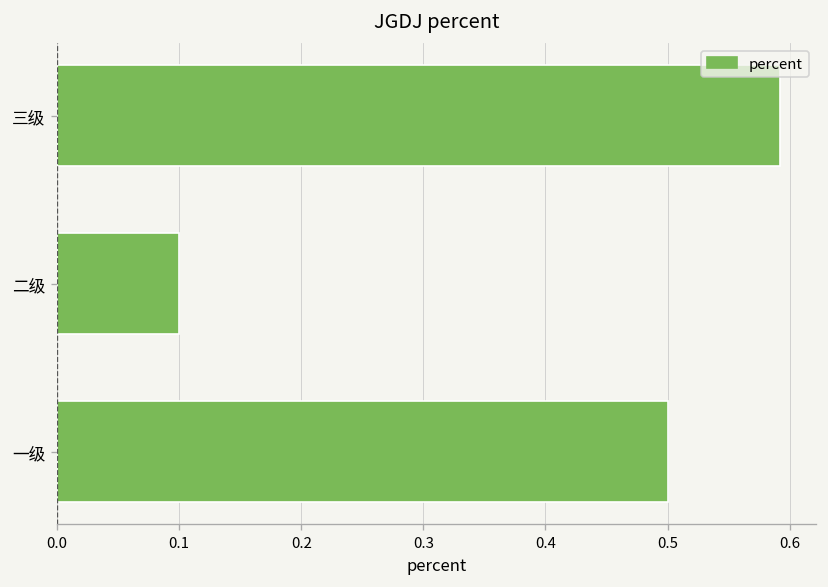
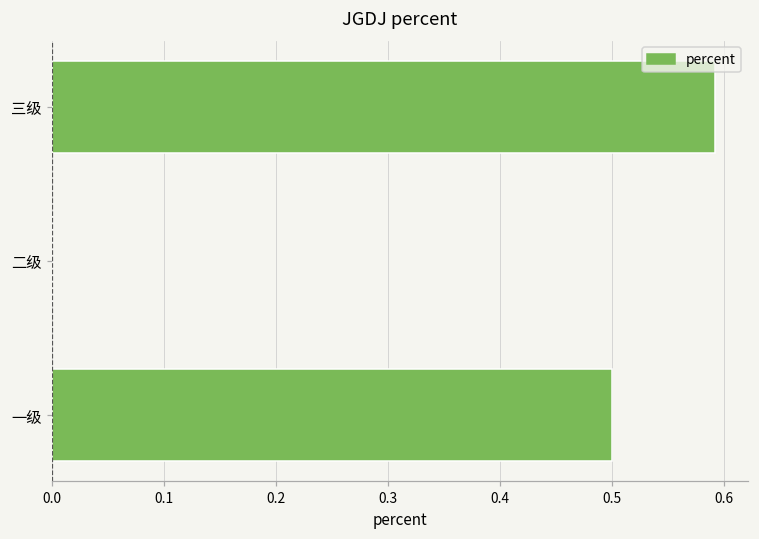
  {
    "三级": 0.592,
-   "二级": 0.1,
+   "二级": 0.0,
    "一级": 0.5
  }
